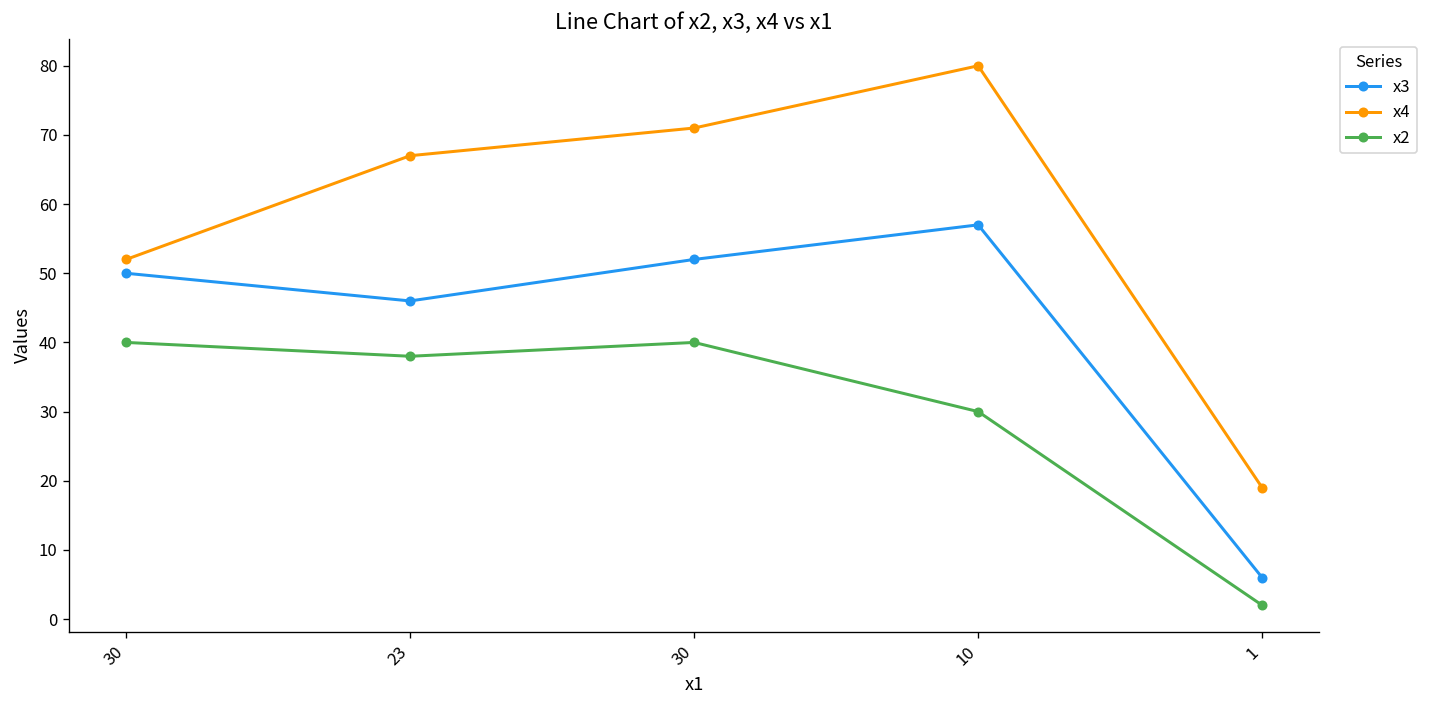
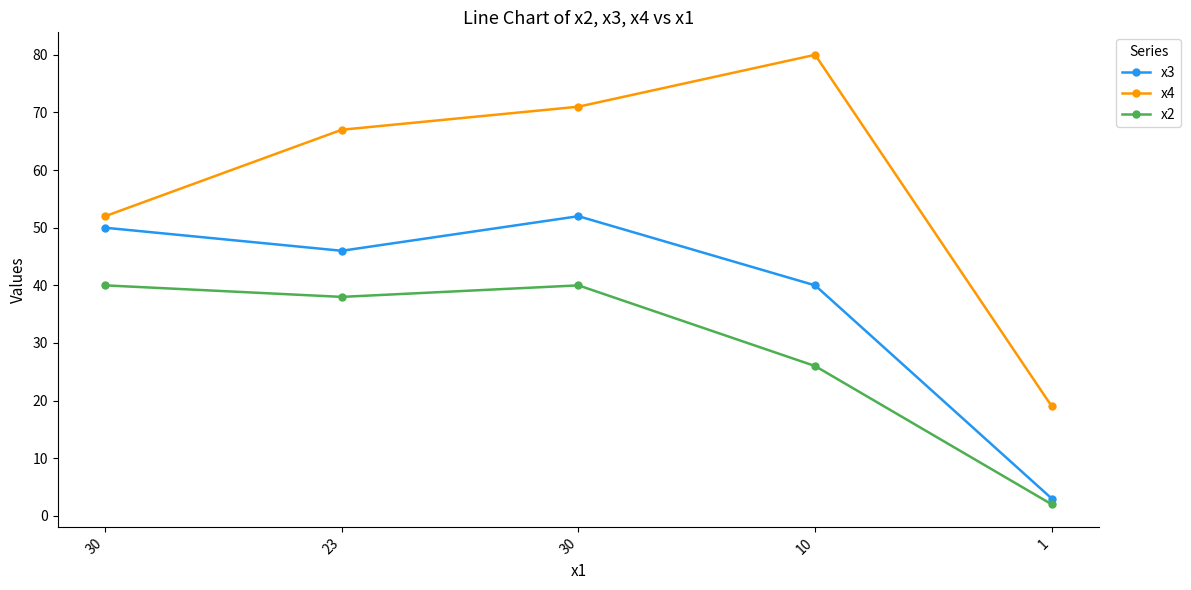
  {
    "x3": {
      "23": 46,
-     "10": 57,
-     "1": 6
+     "10": 40,
+     "1": 3
    },
    "x4": {
      "23": 67,
      "10": 80,
      "1": 19
    },
    "x2": {
      "23": 38,
-     "10": 30,
+     "10": 26,
      "1": 2
    }
  }
